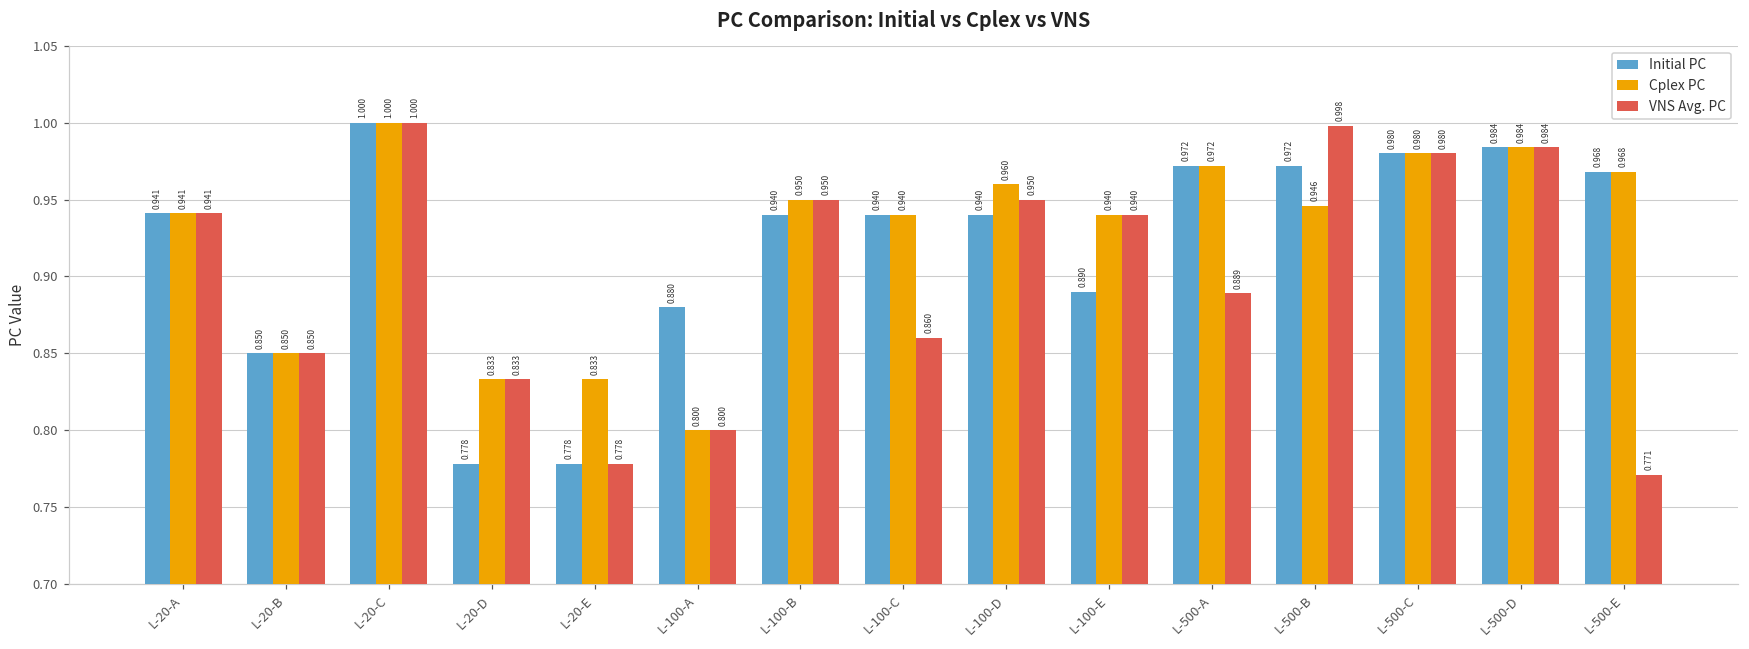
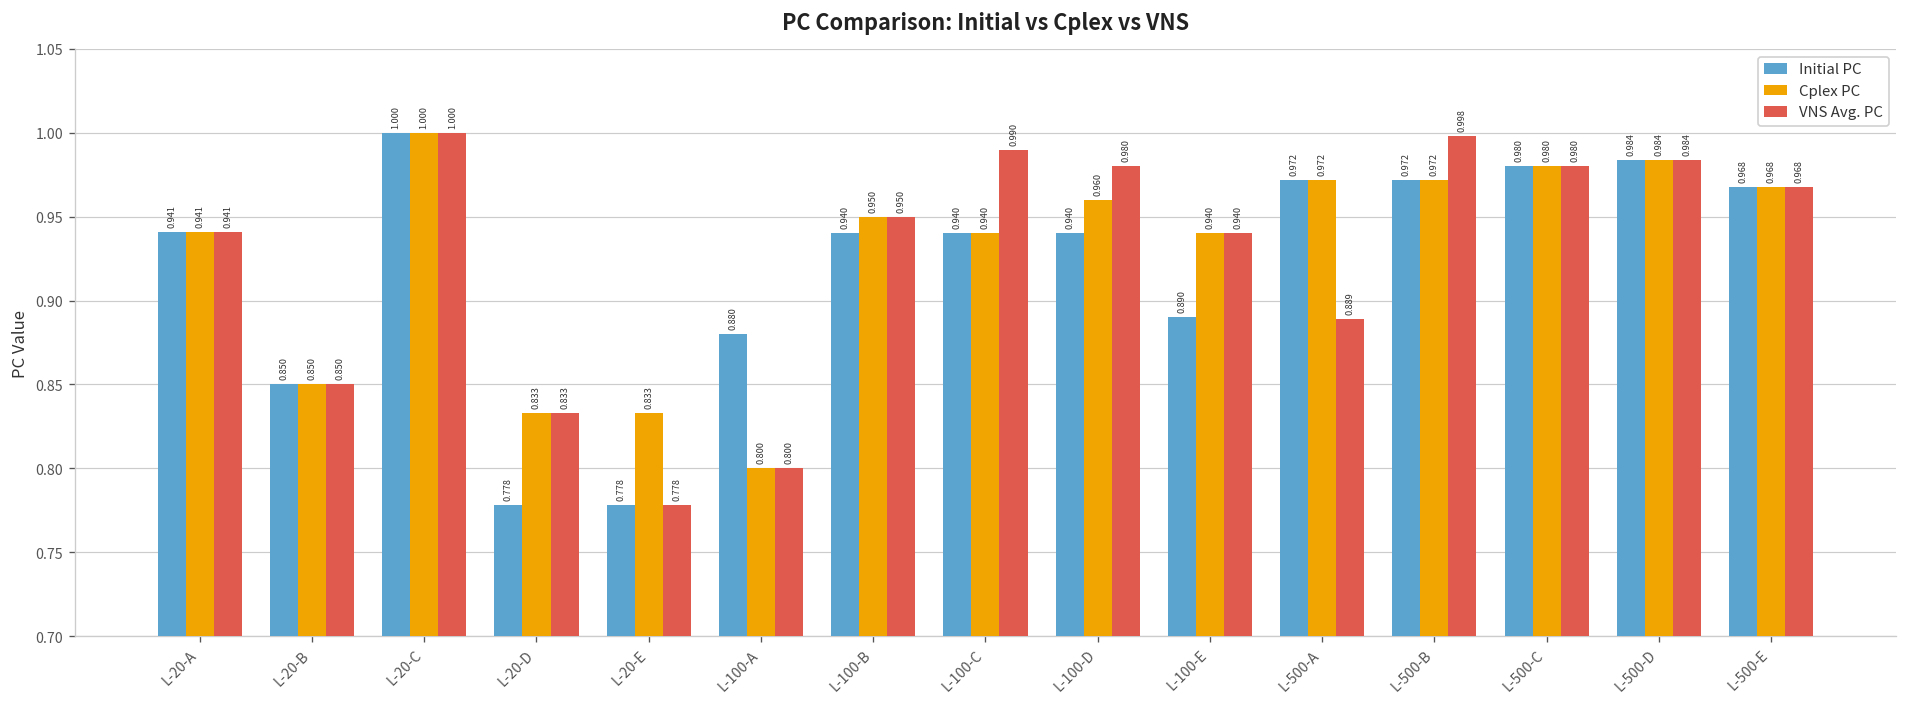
  {
    "Initial PC": {
      "L-20-A": 0.941,
      "L-20-B": 0.850,
      "L-20-C": 1.000,
      "L-20-D": 0.778,
      "L-20-E": 0.778,
      "L-100-A": 0.880,
      "L-100-B": 0.940,
      "L-100-C": 0.940,
      "L-100-D": 0.940,
      "L-100-E": 0.890,
      "L-500-A": 0.972,
      "L-500-B": 0.972,
      "L-500-C": 0.980,
      "L-500-D": 0.984,
      "L-500-E": 0.968
    },
    "Cplex PC": {
      "L-20-A": 0.941,
      "L-20-B": 0.850,
      "L-20-C": 1.000,
      "L-20-D": 0.833,
      "L-20-E": 0.833,
      "L-100-A": 0.800,
      "L-100-B": 0.950,
      "L-100-C": 0.940,
      "L-100-D": 0.960,
      "L-100-E": 0.940,
      "L-500-A": 0.972,
-     "L-500-B": 0.946,
+     "L-500-B": 0.972,
      "L-500-C": 0.980,
      "L-500-D": 0.984,
      "L-500-E": 0.968
    },
    "VNS Avg. PC": {
      "L-20-A": 0.941,
      "L-20-B": 0.850,
      "L-20-C": 1.000,
      "L-20-D": 0.833,
      "L-20-E": 0.778,
      "L-100-A": 0.800,
      "L-100-B": 0.950,
-     "L-100-C": 0.860,
-     "L-100-D": 0.950,
+     "L-100-C": 0.990,
+     "L-100-D": 0.980,
      "L-100-E": 0.940,
      "L-500-A": 0.889,
      "L-500-B": 0.998,
      "L-500-C": 0.980,
      "L-500-D": 0.984,
-     "L-500-E": 0.771
+     "L-500-E": 0.968
    }
  }
